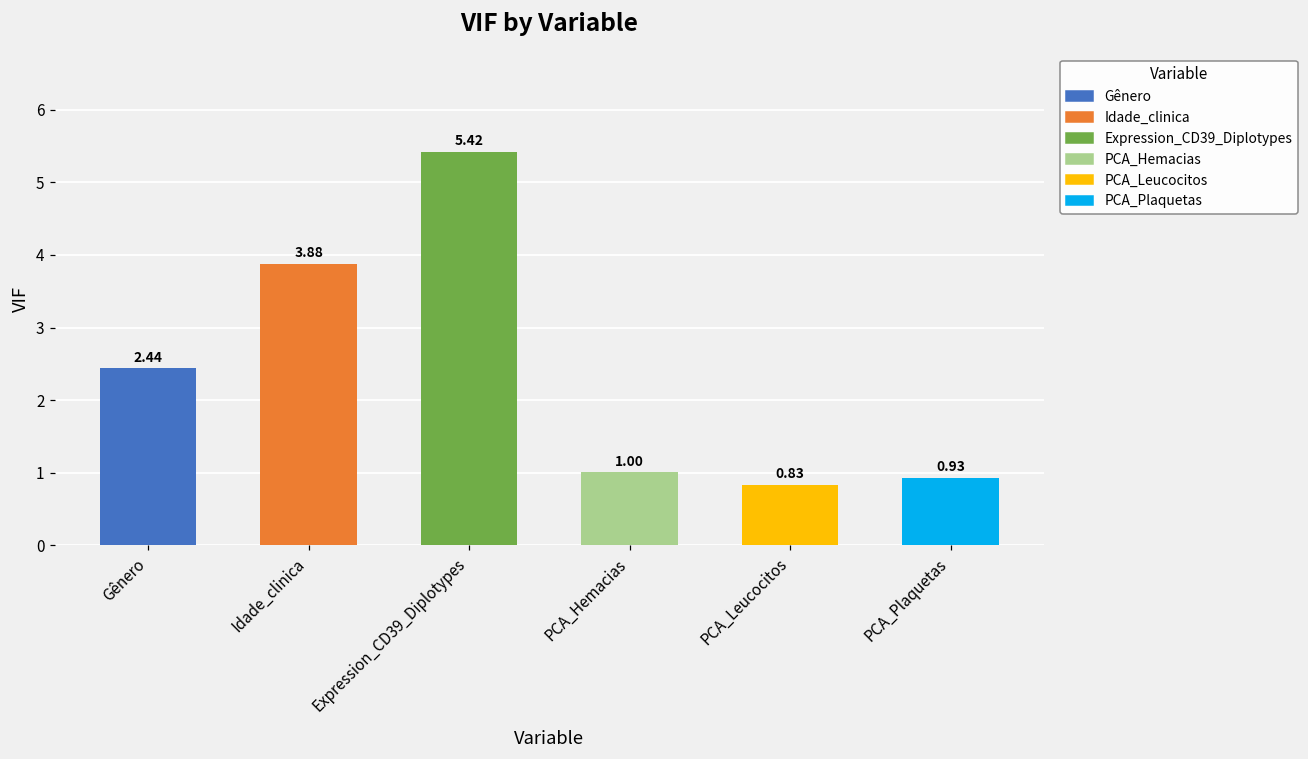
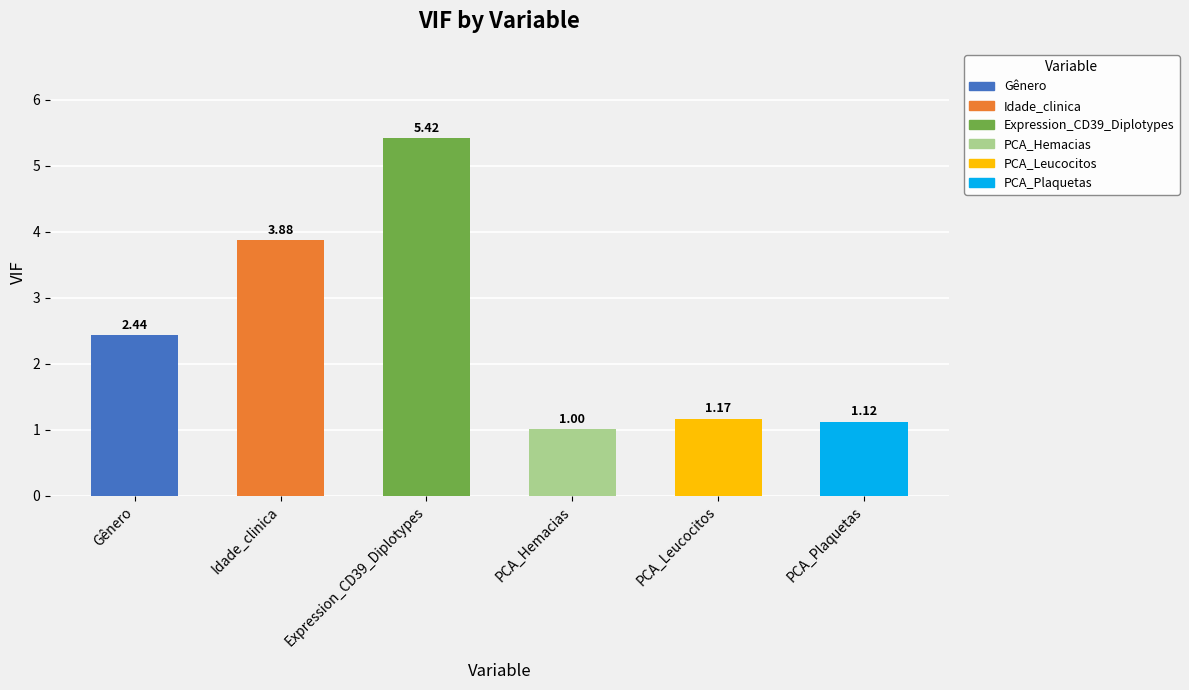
  {
    "Gênero": 2.44,
    "Idade_clinica": 3.88,
    "Expression_CD39_Diplotypes": 5.42,
    "PCA_Hemacias": 1.00,
-   "PCA_Leucocitos": 0.83,
-   "PCA_Plaquetas": 0.93
+   "PCA_Leucocitos": 1.17,
+   "PCA_Plaquetas": 1.12
  }
